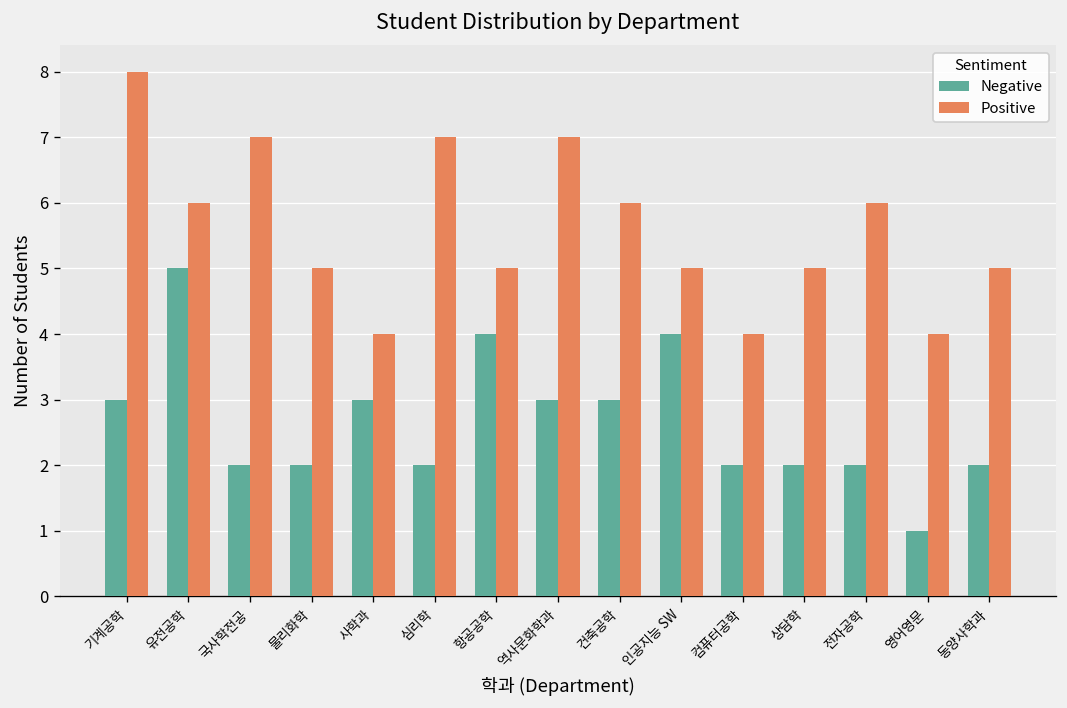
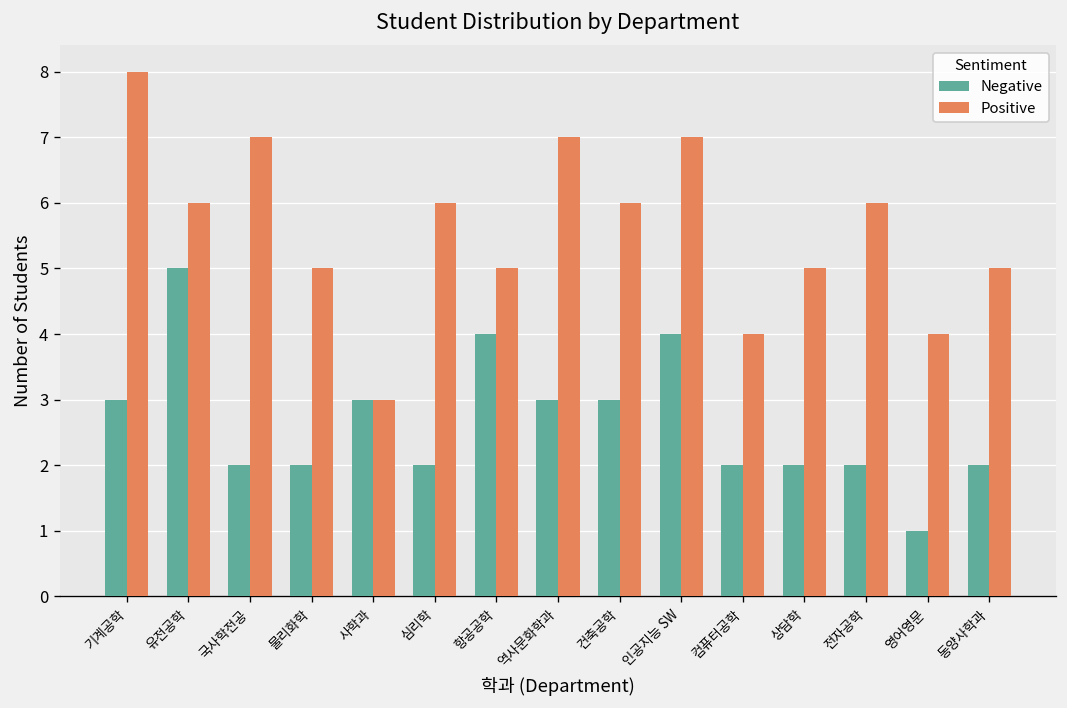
  {
    "Negative": {
      "기계공학": 3,
      "유전공학": 5,
      "국사학전공": 2,
      "물리화학": 2,
      "사학과": 3,
      "심리학": 2,
      "항공공학": 4,
      "역사문화학과": 3,
      "건축공학": 3,
      "인공지능 SW": 4,
      "컴퓨터공학": 2,
      "상담학": 2,
      "전자공학": 2,
      "영어영문": 1,
      "동양사학과": 2
    },
    "Positive": {
      "기계공학": 8,
      "유전공학": 6,
      "국사학전공": 7,
      "물리화학": 5,
-     "사학과": 4,
-     "심리학": 7,
+     "사학과": 3,
+     "심리학": 6,
      "항공공학": 5,
      "역사문화학과": 7,
      "건축공학": 6,
-     "인공지능 SW": 5,
+     "인공지능 SW": 7,
      "컴퓨터공학": 4,
      "상담학": 5,
      "전자공학": 6,
      "영어영문": 4,
      "동양사학과": 5
    }
  }
